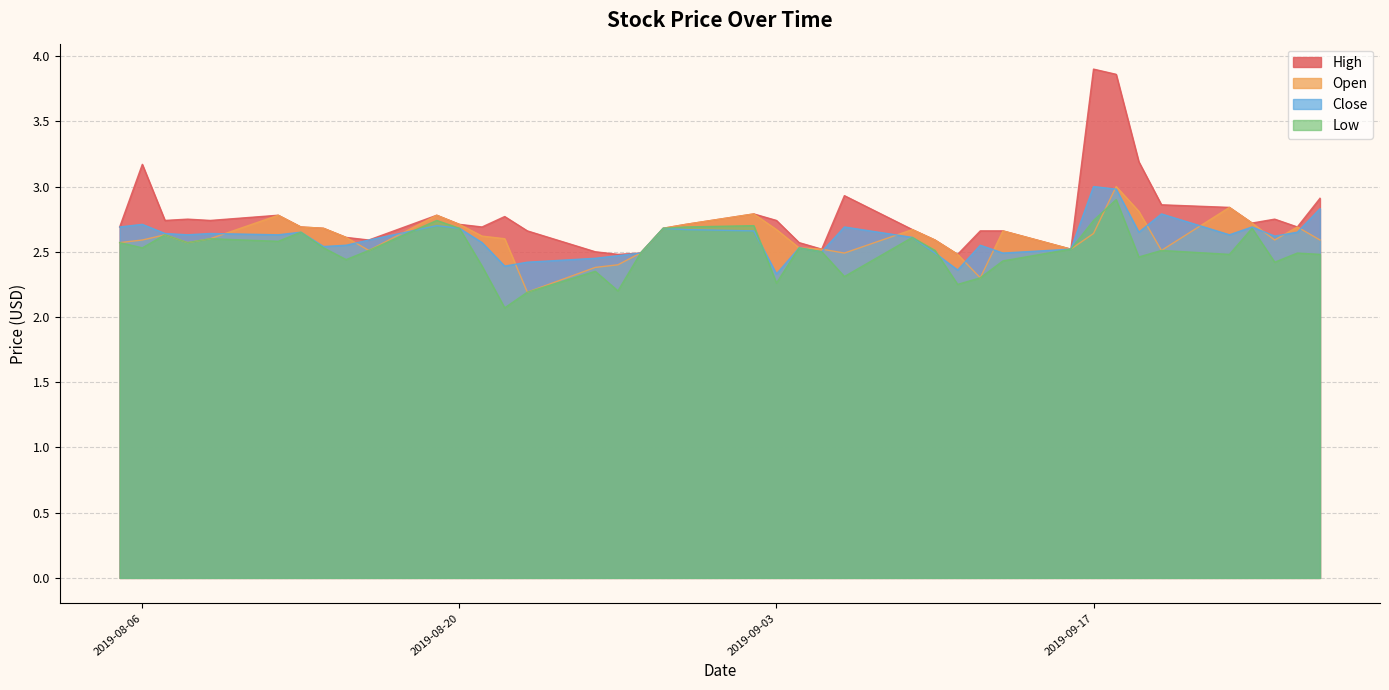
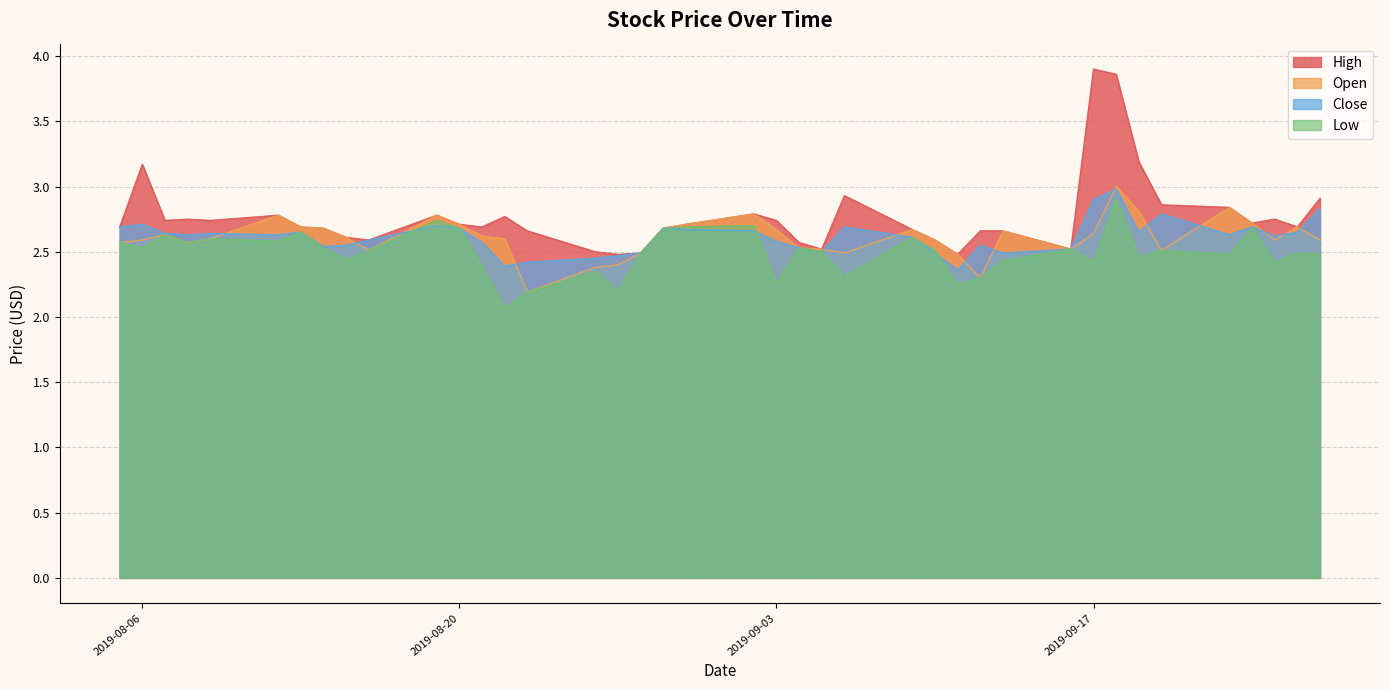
  {
    "High": {
      "2019-08-06": 3.17,
      "2019-09-03": 2.74,
      "2019-09-17": 3.90
    },
    "Open": {
      "2019-08-06": 2.59,
      "2019-09-03": 2.67,
      "2019-09-17": 2.64
    },
    "Close": {
      "2019-08-06": 2.71,
-     "2019-09-03": 2.33,
-     "2019-09-17": 3.0
+     "2019-09-03": 2.58,
+     "2019-09-17": 2.9
    },
    "Low": {
      "2019-08-06": 2.53,
      "2019-09-03": 2.26,
-     "2019-09-17": 2.74
+     "2019-09-17": 2.42
    }
  }
